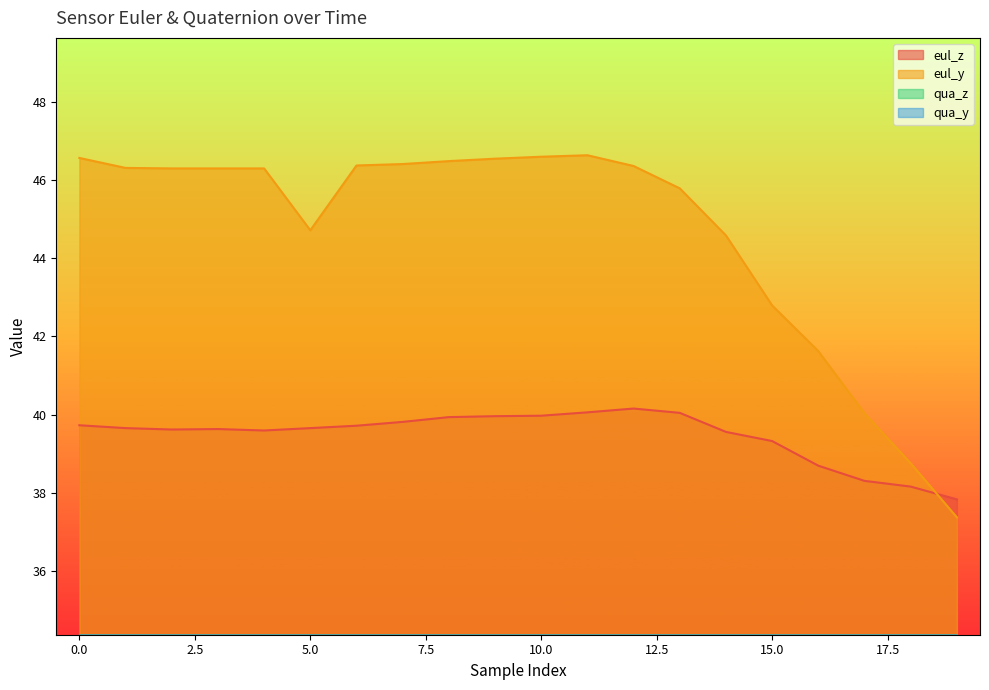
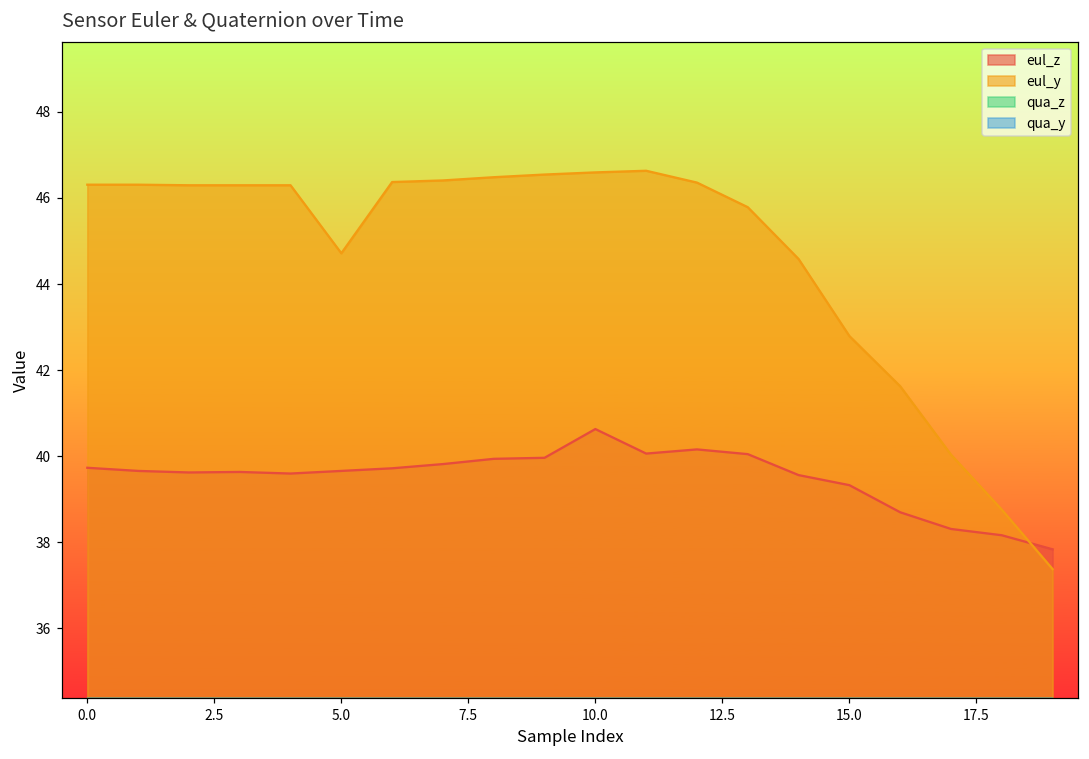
  {
    "eul_z": {
      "0.0": 39.7,
      "5.0": 39.7,
-     "10.0": 40.0,
+     "10.0": 40.6,
      "15.0": 39.3
    },
    "eul_y": {
-     "0.0": 46.6,
+     "0.0": 46.3,
      "5.0": 44.7,
      "10.0": 46.6,
      "15.0": 42.8
    }
  }
